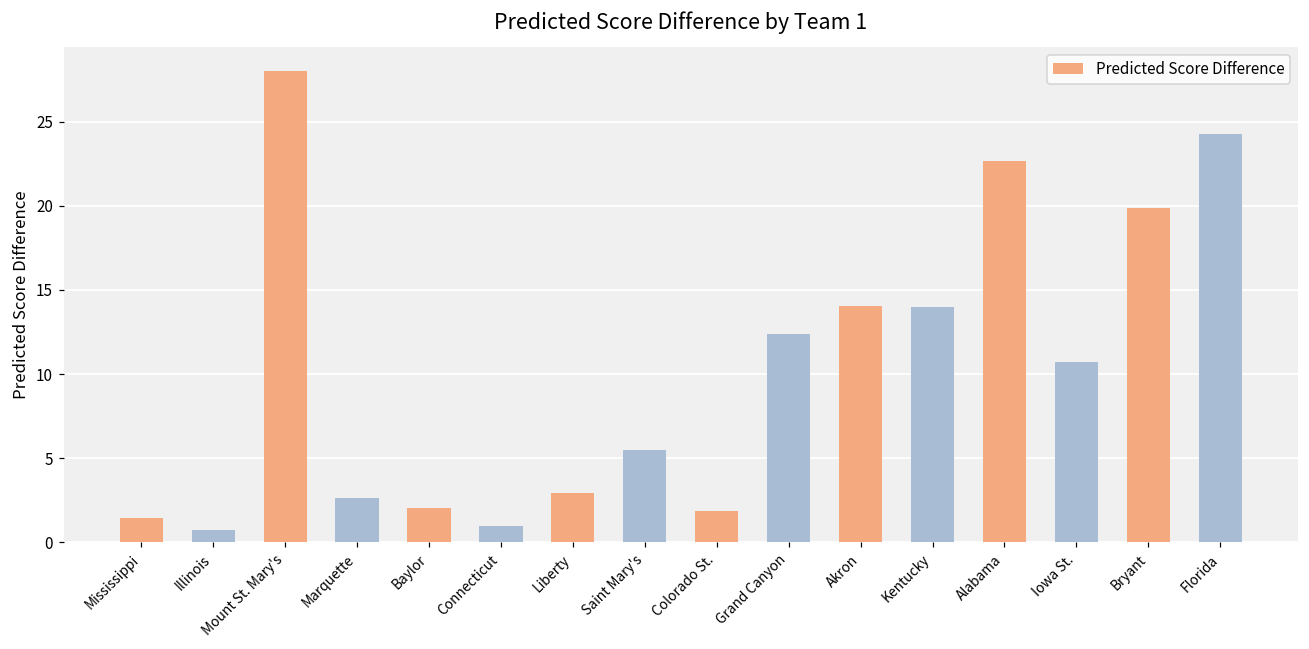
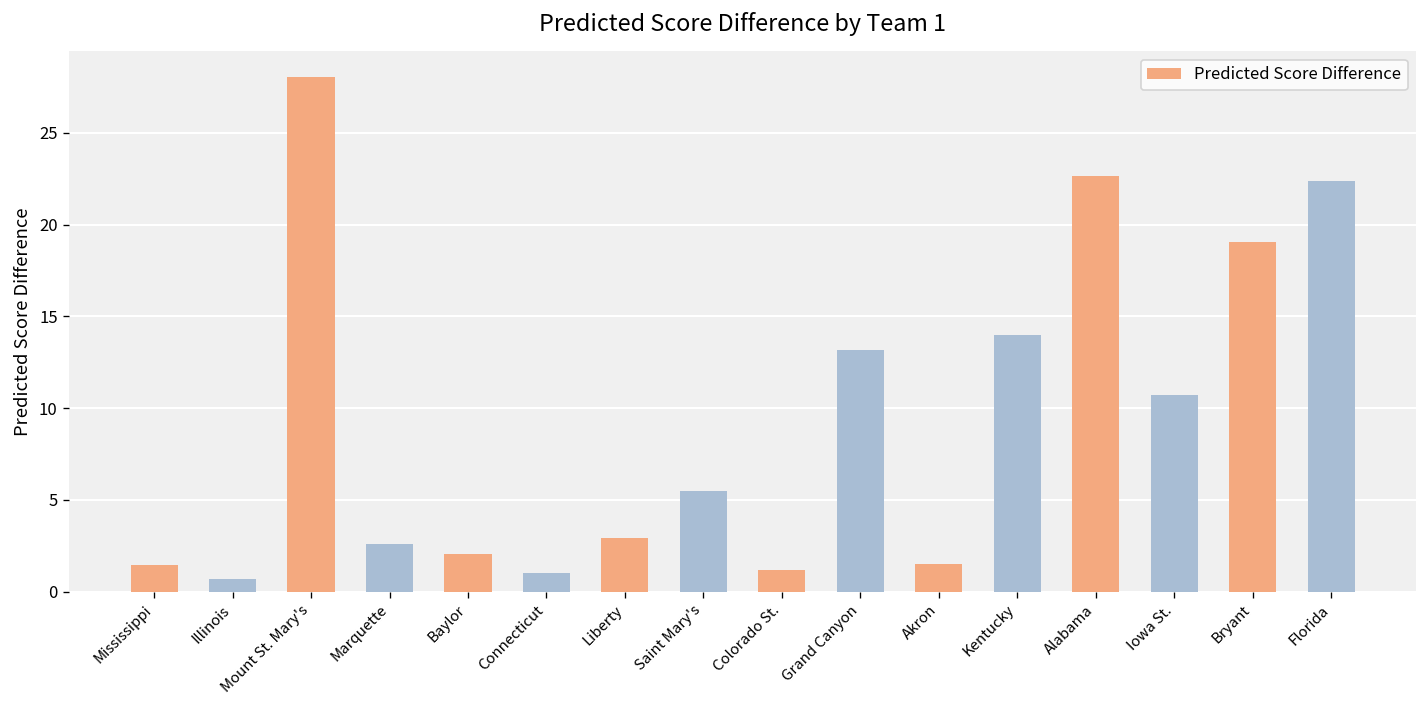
  {
    "Mississippi": 1.5,
    "Illinois": 0.7,
    "Mount St. Mary's": 28.0,
    "Marquette": 2.6,
    "Baylor": 2.0,
    "Connecticut": 1.0,
    "Liberty": 2.9,
    "Saint Mary's": 5.5,
-   "Colorado St.": 1.9,
-   "Grand Canyon": 12.4,
-   "Akron": 14.0,
+   "Colorado St.": 1.2,
+   "Grand Canyon": 13.2,
+   "Akron": 1.5,
    "Kentucky": 14.0,
    "Alabama": 22.7,
    "Iowa St.": 10.7,
-   "Bryant": 19.9,
-   "Florida": 24.3
+   "Bryant": 19.0,
+   "Florida": 22.4
  }
